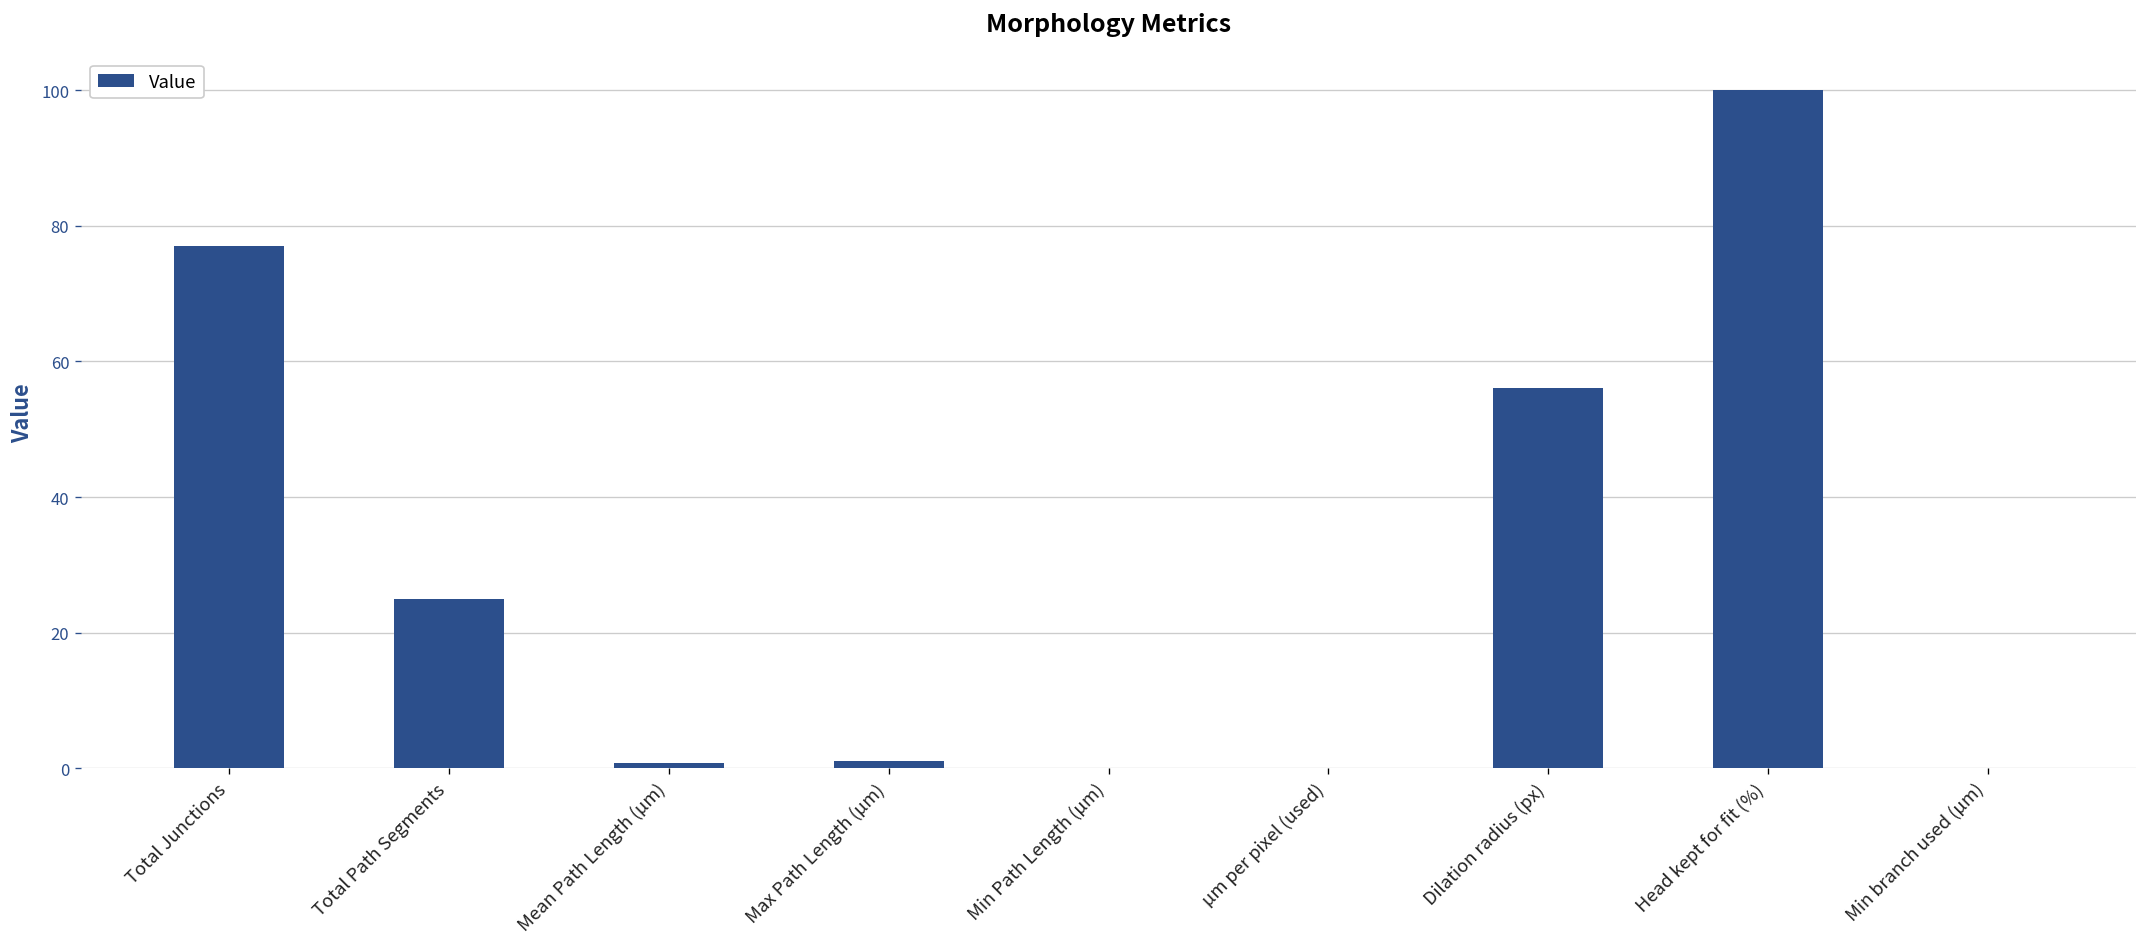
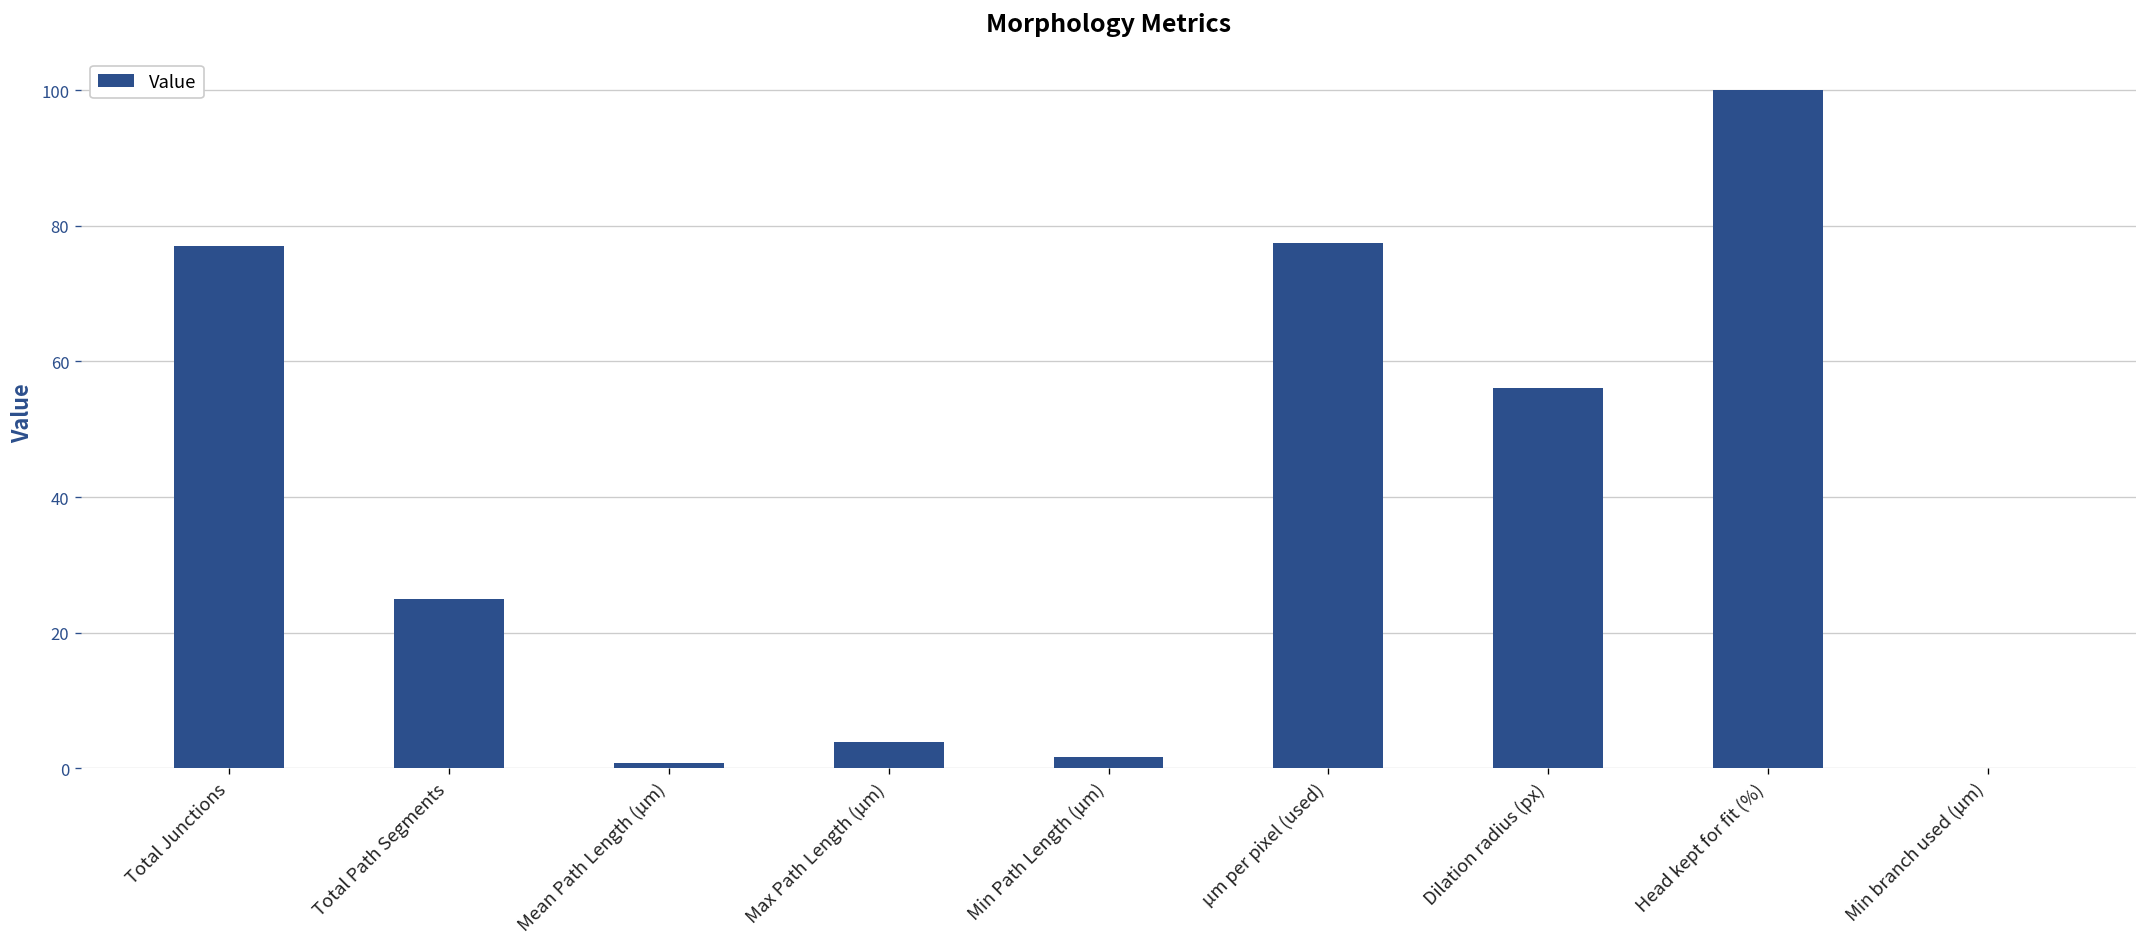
  {
    "Total Junctions": 77,
    "Total Path Segments": 25,
    "Mean Path Length (µm)": 1,
-   "Max Path Length (µm)": 1,
-   "Min Path Length (µm)": 0,
-   "µm per pixel (used)": 0,
+   "Max Path Length (µm)": 4,
+   "Min Path Length (µm)": 2,
+   "µm per pixel (used)": 78,
    "Dilation radius (px)": 56,
    "Head kept for fit (%)": 100,
    "Min branch used (µm)": 0
  }
